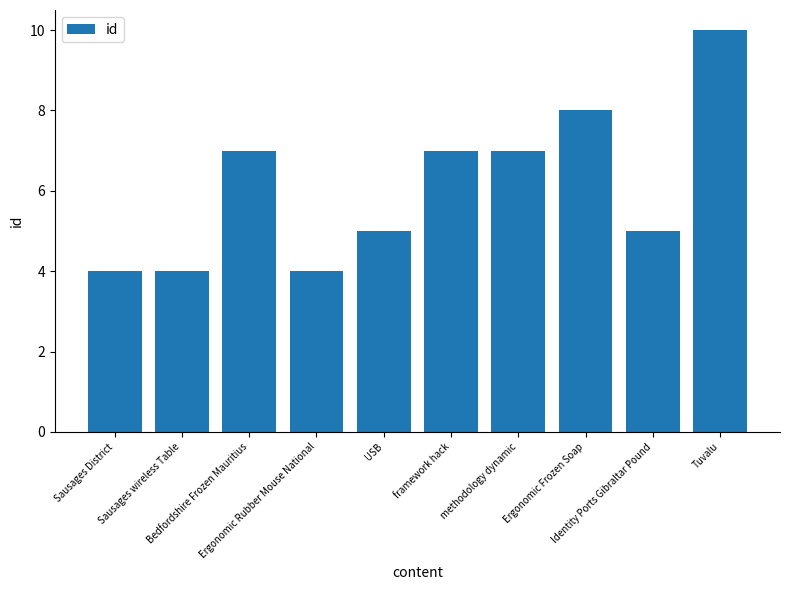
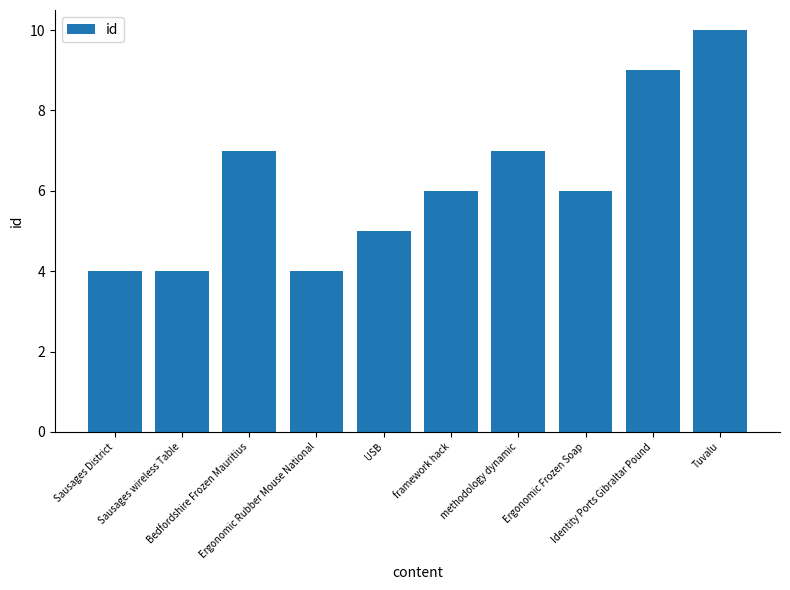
  {
    "Sausages District": 4,
    "Sausages wireless Table": 4,
    "Bedfordshire Frozen Mauritius": 7,
    "Ergonomic Rubber Mouse National": 4,
    "USB": 5,
-   "framework hack": 7,
+   "framework hack": 6,
    "methodology dynamic": 7,
-   "Ergonomic Frozen Soap": 8,
-   "Identity Ports Gibraltar Pound": 5,
+   "Ergonomic Frozen Soap": 6,
+   "Identity Ports Gibraltar Pound": 9,
    "Tuvalu": 10
  }
